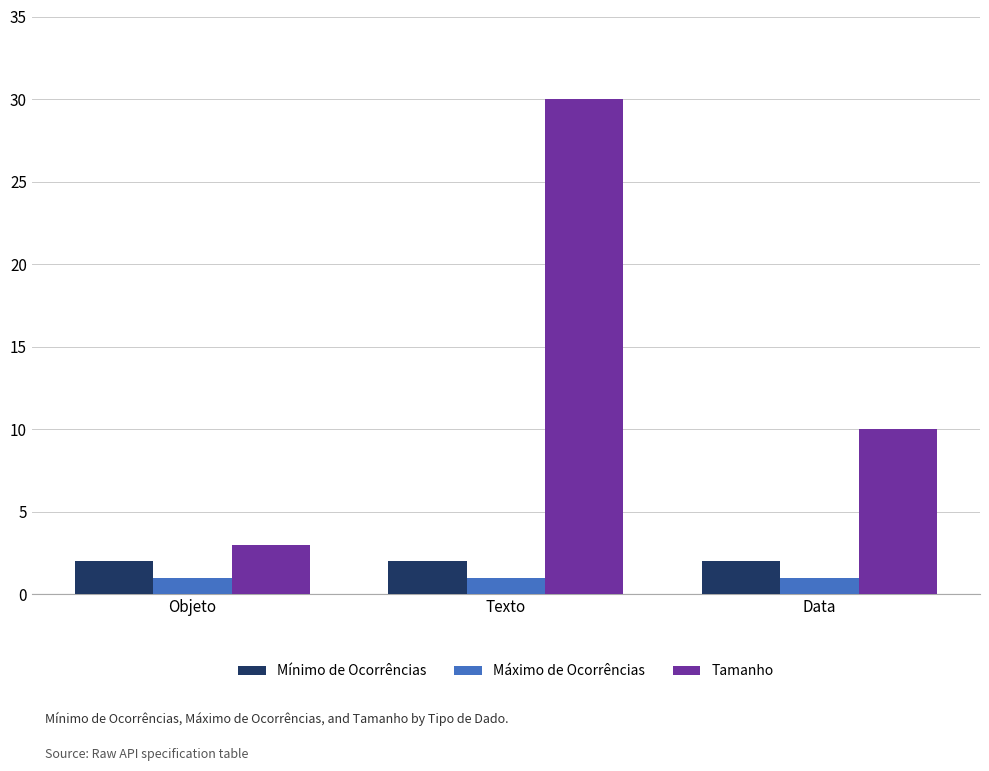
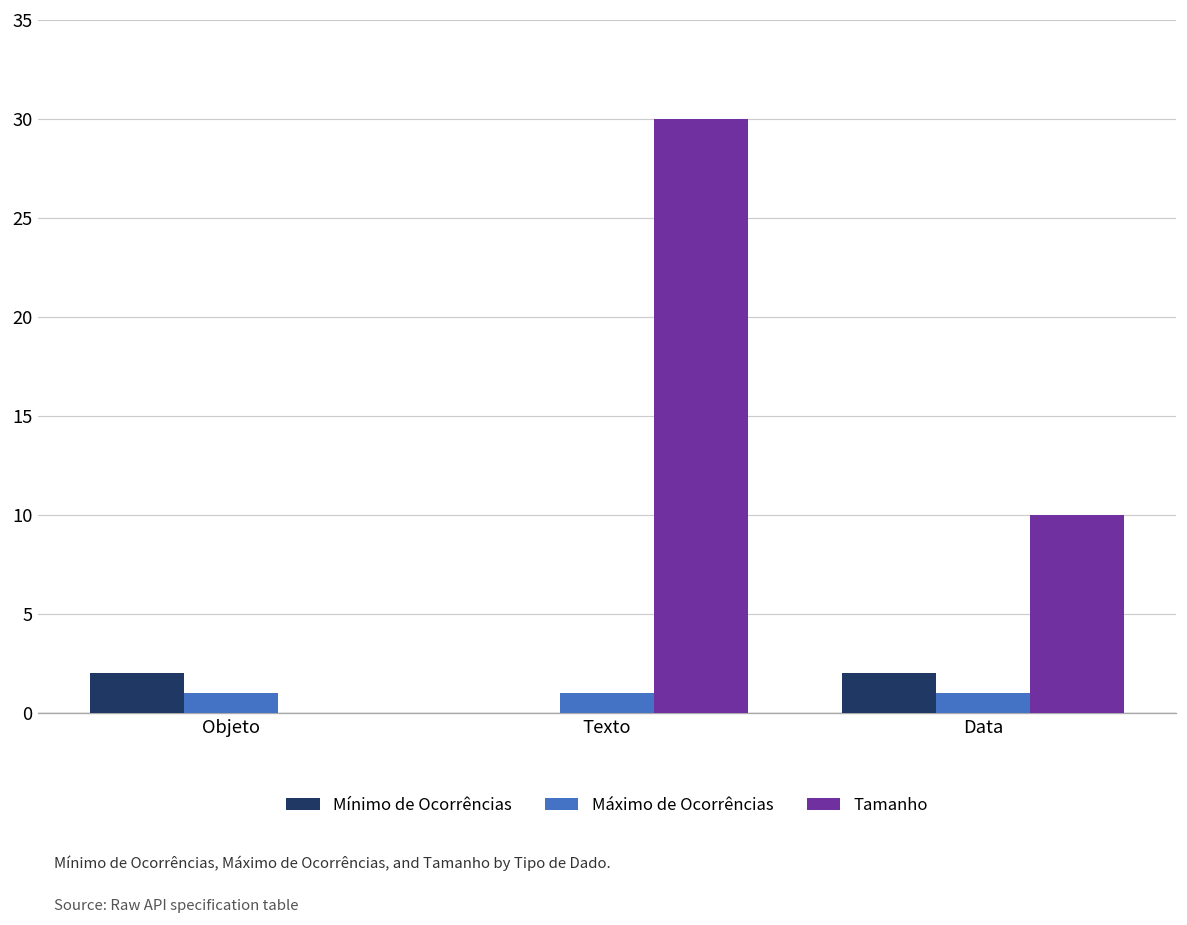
  {
    "Mínimo de Ocorrências": {
      "Objeto": 2,
-     "Texto": 2,
+     "Texto": 0,
      "Data": 2
    },
    "Máximo de Ocorrências": {
      "Objeto": 1,
      "Texto": 1,
      "Data": 1
    },
    "Tamanho": {
-     "Objeto": 3,
+     "Objeto": 0,
      "Texto": 30,
      "Data": 10
    }
  }
